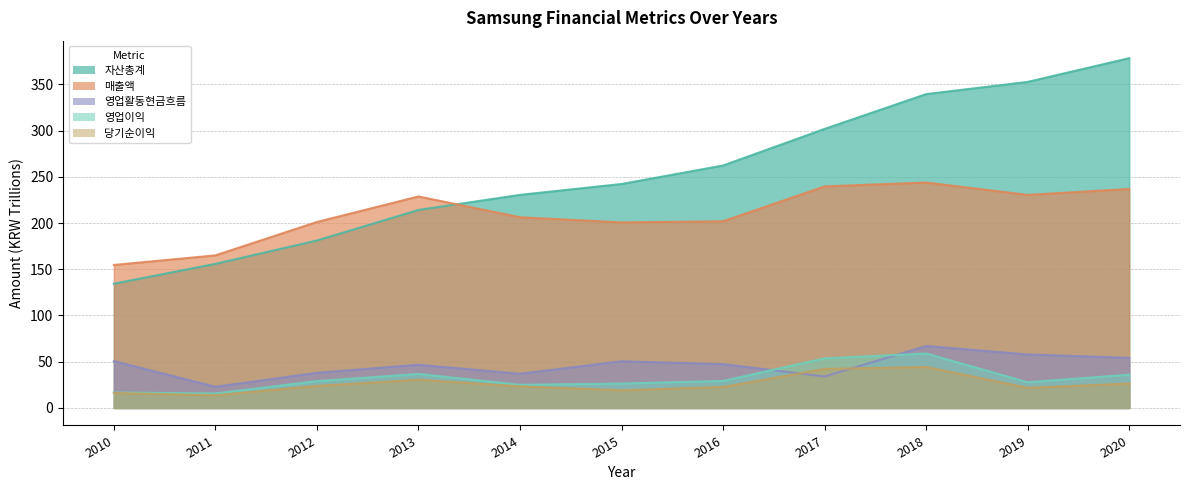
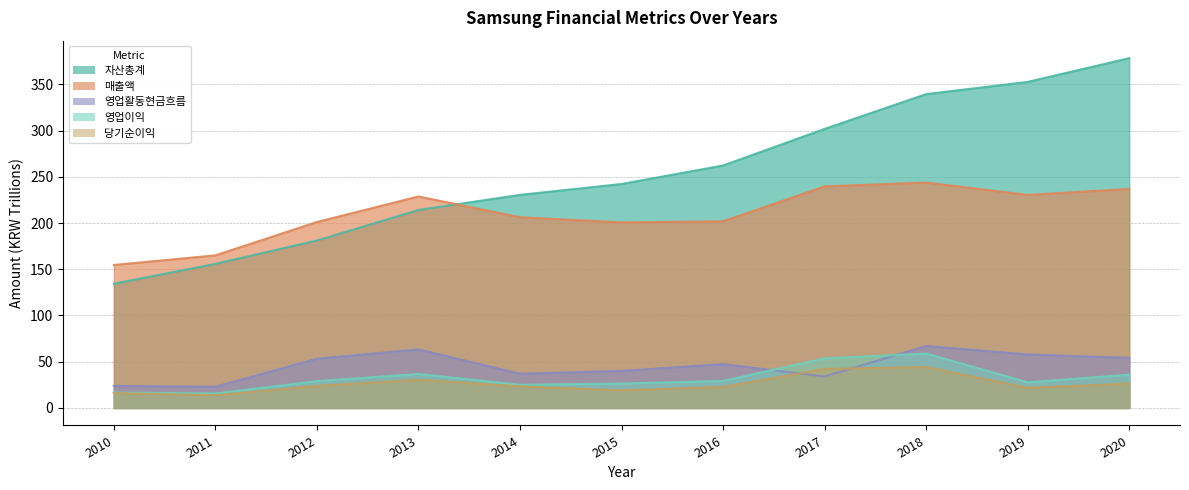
  {
    "영업활동현금흐름": {
-     "2010": 50,
+     "2010": 20,
      "2011": 20,
-     "2012": 40,
-     "2013": 50,
+     "2012": 50,
+     "2013": 60,
      "2014": 40,
-     "2015": 50,
+     "2015": 40,
      "2016": 50,
      "2017": 30,
      "2018": 70,
      "2019": 60,
      "2020": 50
    }
  }
